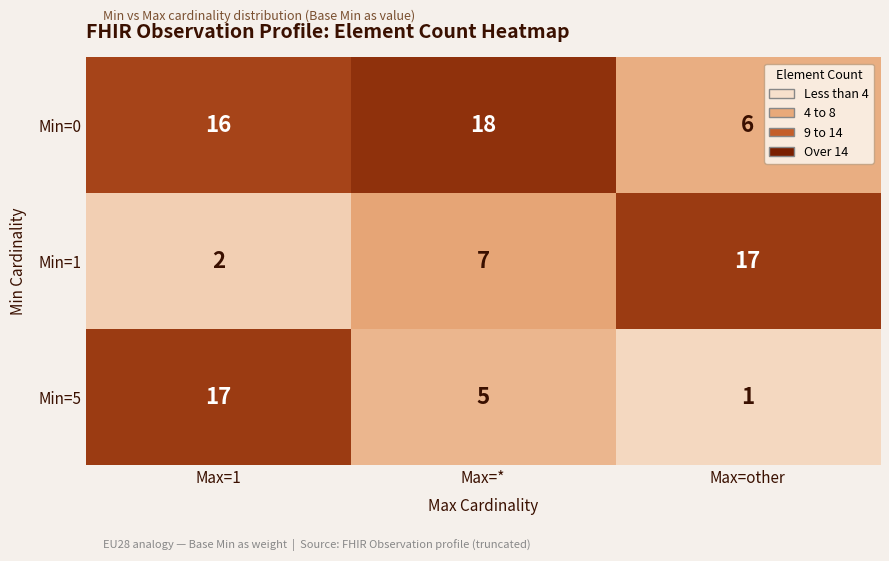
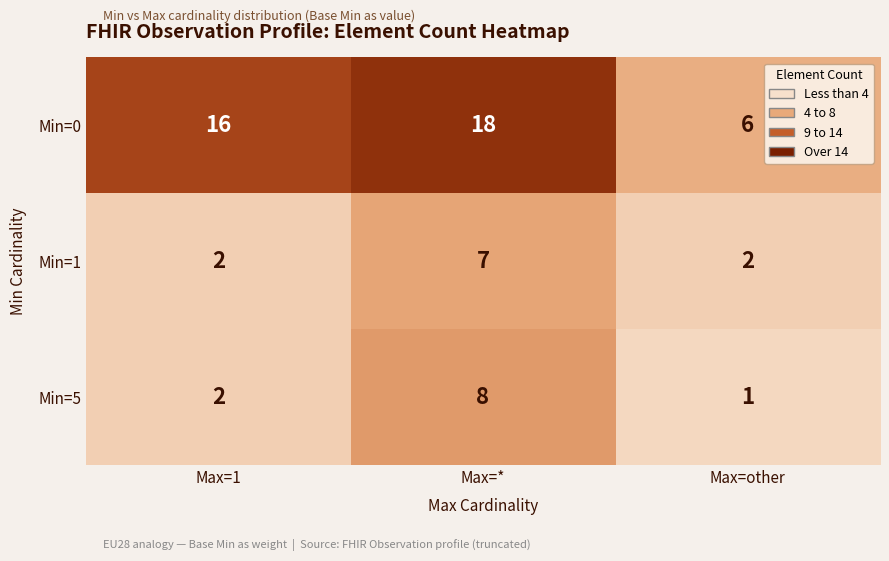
  {
    "Min=0": {
      "Max=1": 16,
      "Max=*": 18,
      "Max=other": 6
    },
    "Min=1": {
      "Max=1": 2,
      "Max=*": 7,
-     "Max=other": 17
+     "Max=other": 2
    },
    "Min=5": {
-     "Max=1": 17,
-     "Max=*": 5,
+     "Max=1": 2,
+     "Max=*": 8,
      "Max=other": 1
    }
  }
